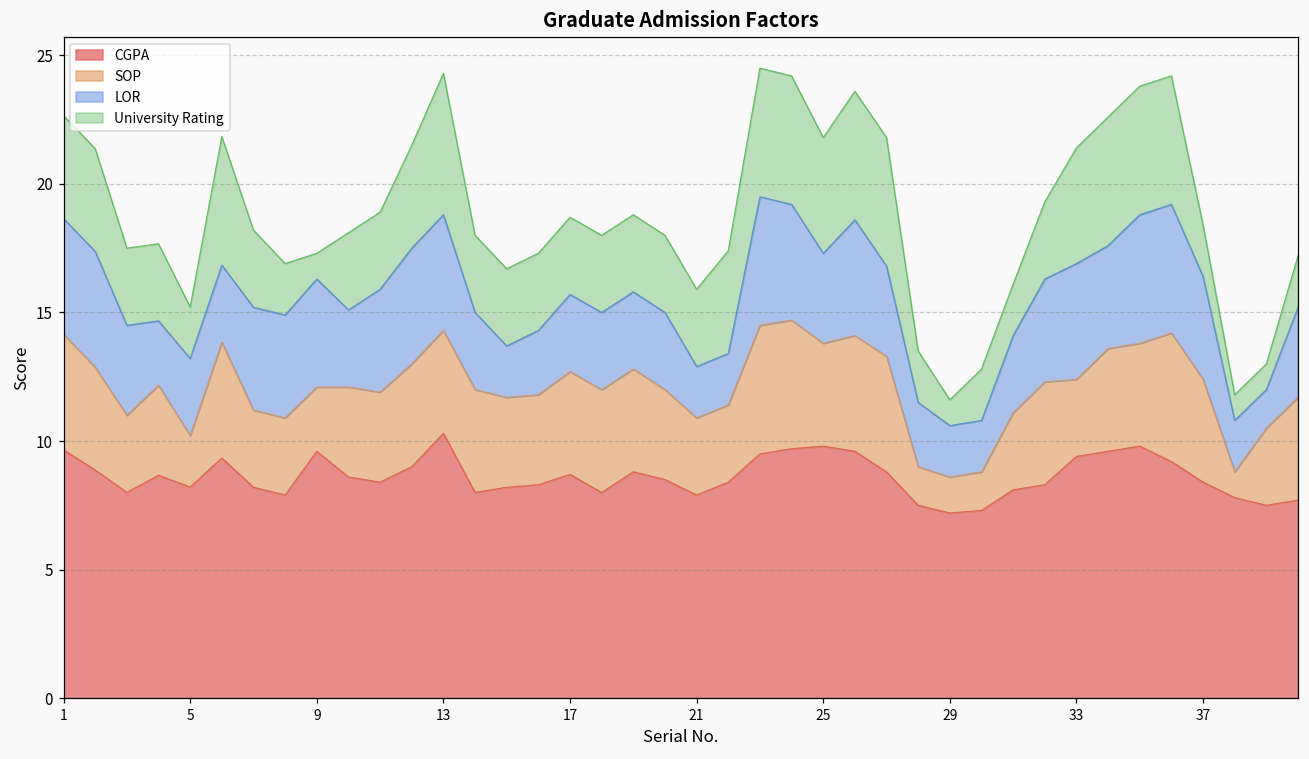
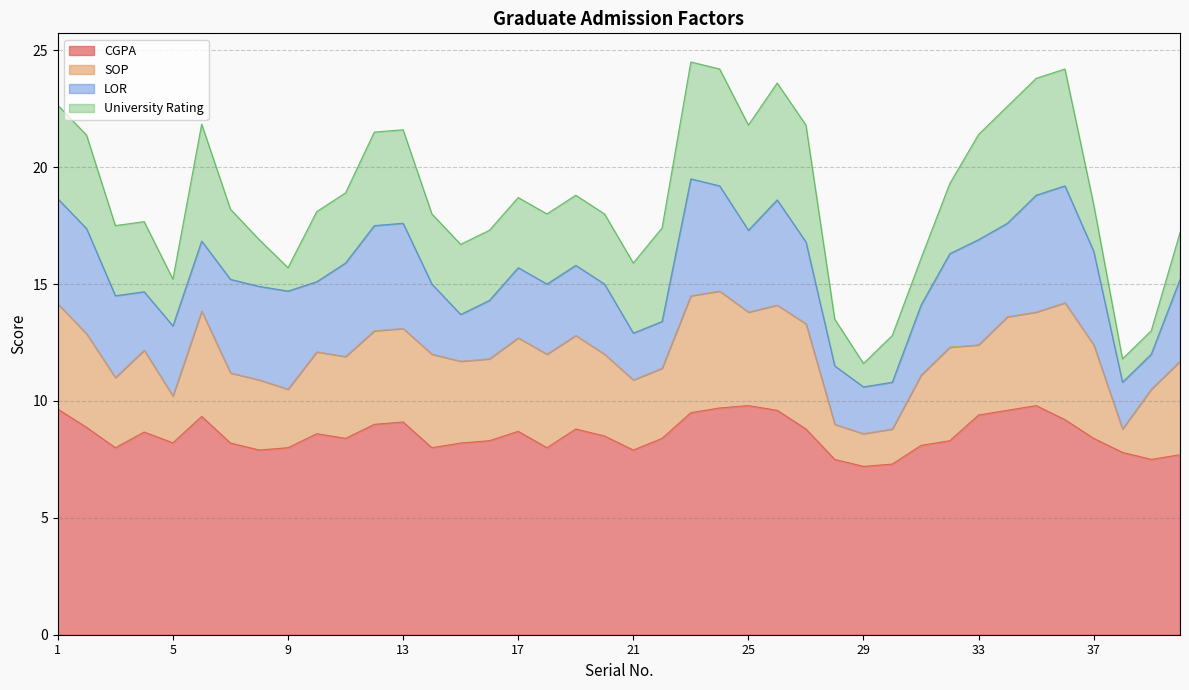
  {
    "CGPA": {
      "1": 9.7,
      "5": 8.2,
-     "9": 9.6,
-     "13": 10.3,
+     "9": 8.0,
+     "13": 9.1,
      "17": 8.7,
      "21": 7.9,
      "25": 9.8,
      "29": 7.2,
      "33": 9.4,
      "37": 8.4
    },
    "SOP": {
      "1": 4.5,
      "5": 2.0,
      "9": 2.5,
      "13": 4.0,
      "17": 4.0,
      "21": 3.0,
      "25": 4.0,
      "29": 1.4,
      "33": 3.0,
      "37": 4.0
    },
    "LOR": {
      "1": 4.5,
      "5": 3.0,
      "9": 4.2,
      "13": 4.5,
      "17": 3.0,
      "21": 2.0,
      "25": 3.5,
      "29": 2.0,
      "33": 4.5,
      "37": 4.0
    },
    "University Rating": {
      "1": 4.0,
      "5": 2.0,
      "9": 1.0,
-     "13": 5.5,
+     "13": 4.0,
      "17": 3.0,
      "21": 3.0,
      "25": 4.5,
      "29": 1.0,
      "33": 4.5,
      "37": 2.0
    }
  }
